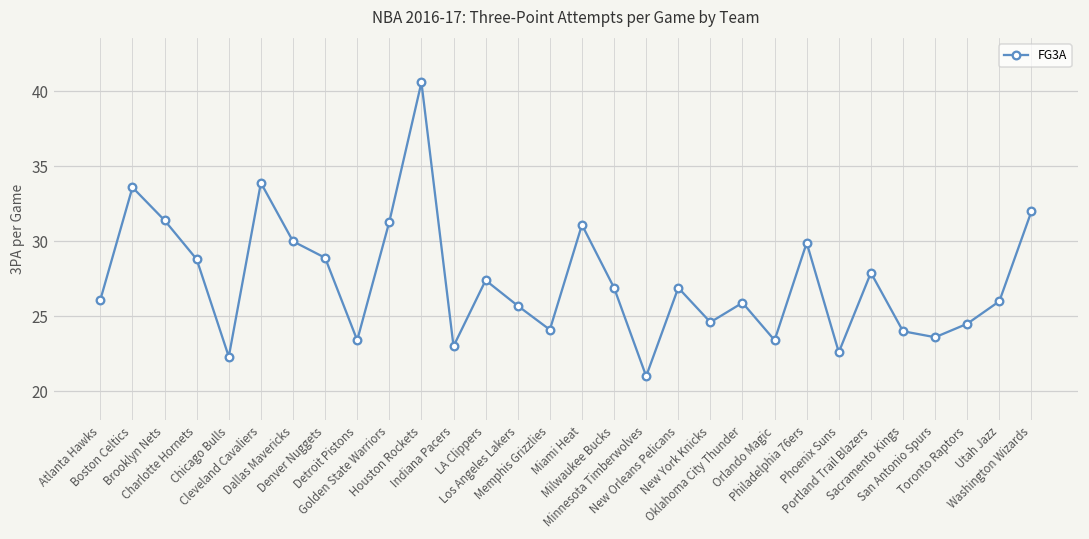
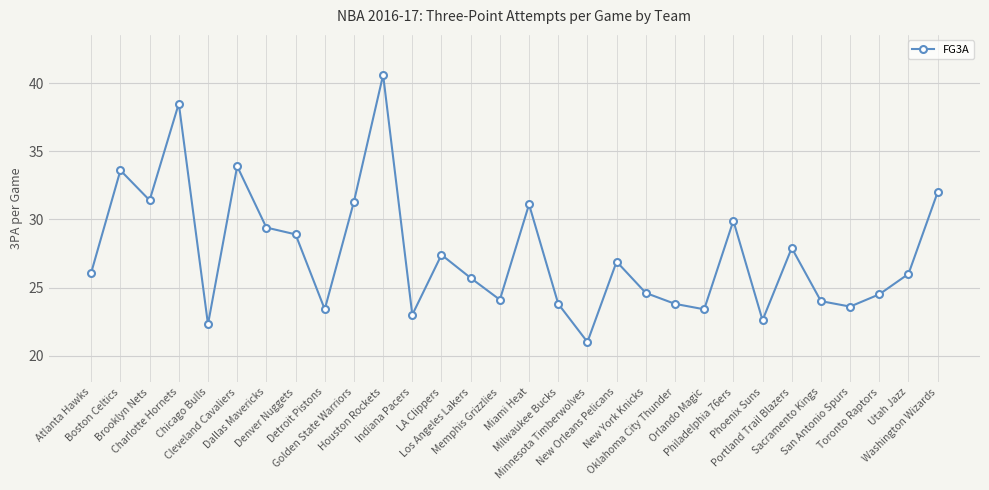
  {
    "Atlanta Hawks": 26.1,
    "Boston Celtics": 33.6,
    "Brooklyn Nets": 31.4,
-   "Charlotte Hornets": 28.8,
+   "Charlotte Hornets": 38.5,
    "Chicago Bulls": 22.3,
    "Cleveland Cavaliers": 33.9,
-   "Dallas Mavericks": 30.0,
+   "Dallas Mavericks": 29.4,
    "Denver Nuggets": 28.9,
    "Detroit Pistons": 23.4,
    "Golden State Warriors": 31.3,
    "Houston Rockets": 40.6,
    "Indiana Pacers": 23.0,
    "LA Clippers": 27.4,
    "Los Angeles Lakers": 25.7,
    "Memphis Grizzlies": 24.1,
    "Miami Heat": 31.1,
-   "Milwaukee Bucks": 26.9,
+   "Milwaukee Bucks": 23.8,
    "Minnesota Timberwolves": 21.0,
    "New Orleans Pelicans": 26.9,
    "New York Knicks": 24.6,
-   "Oklahoma City Thunder": 25.9,
+   "Oklahoma City Thunder": 23.8,
    "Orlando Magic": 23.4,
    "Philadelphia 76ers": 29.9,
    "Phoenix Suns": 22.6,
    "Portland Trail Blazers": 27.9,
    "Sacramento Kings": 24.0,
    "San Antonio Spurs": 23.6,
    "Toronto Raptors": 24.5,
    "Utah Jazz": 26.0,
    "Washington Wizards": 32.0
  }
